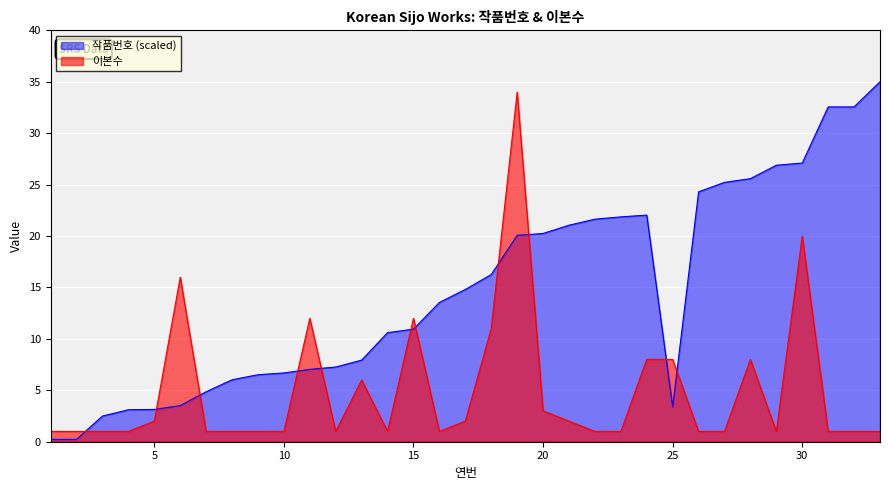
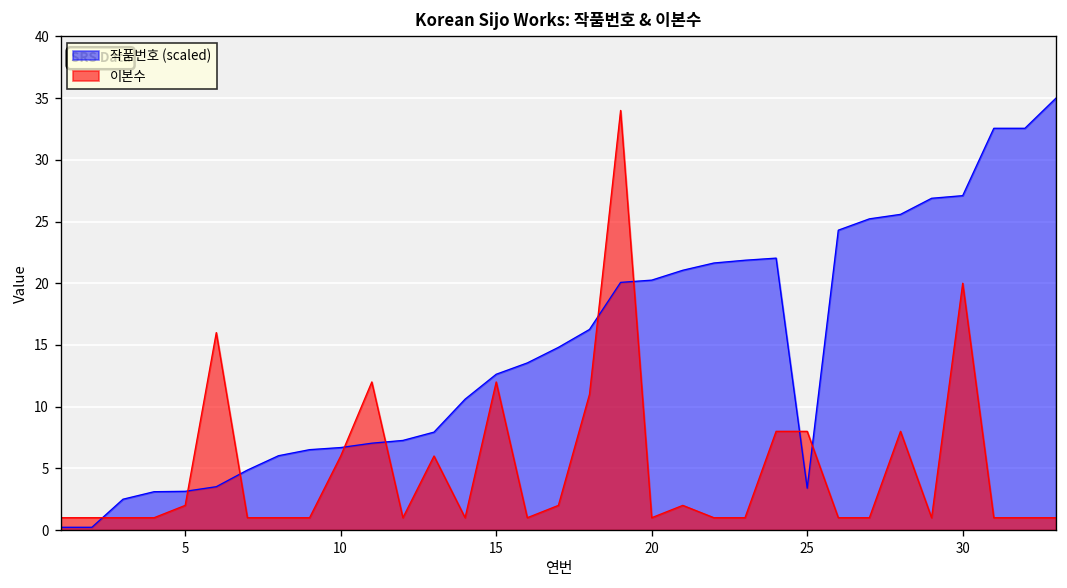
  {
    "작품번호 (scaled)": {
      "5": 3.1,
      "10": 6.7,
-     "15": 10.9,
+     "15": 12.6,
      "20": 20.3,
      "25": 3.4,
      "30": 27.1
    },
    "이본수": {
      "5": 2,
-     "10": 1,
+     "10": 6,
      "15": 12,
-     "20": 3,
+     "20": 1,
      "25": 8,
      "30": 20
    }
  }
